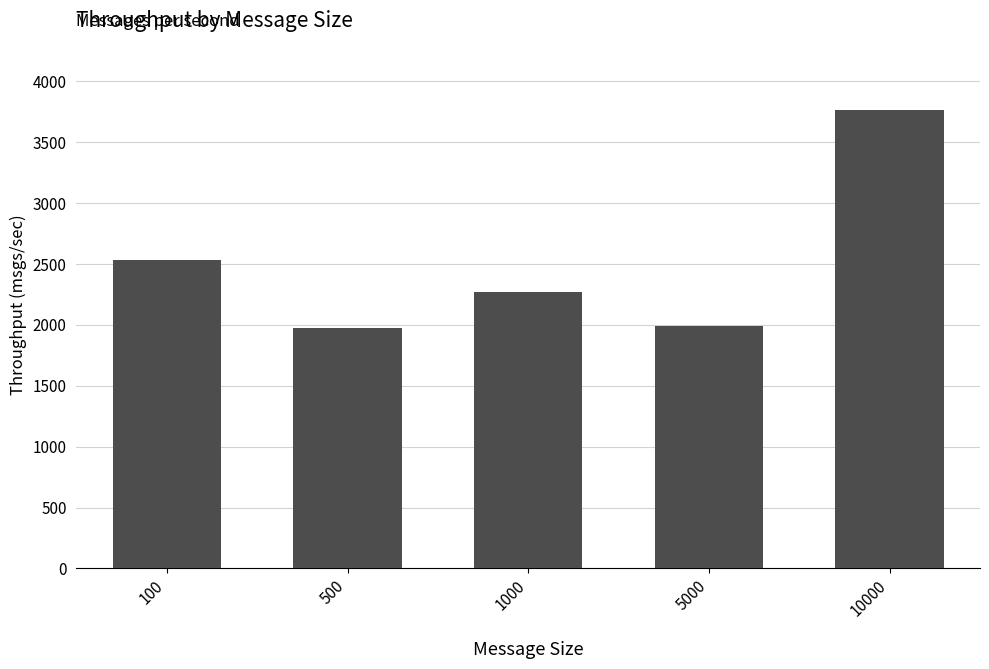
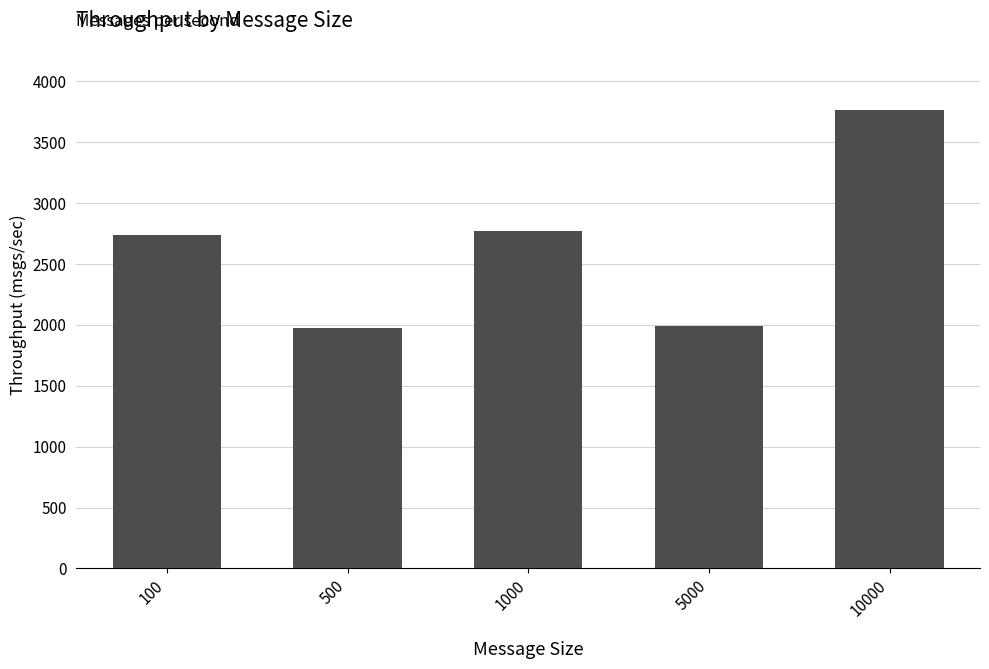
  {
-   "100": 2530,
+   "100": 2730,
    "500": 1980,
-   "1000": 2270,
+   "1000": 2770,
    "5000": 1990,
    "10000": 3770
  }
